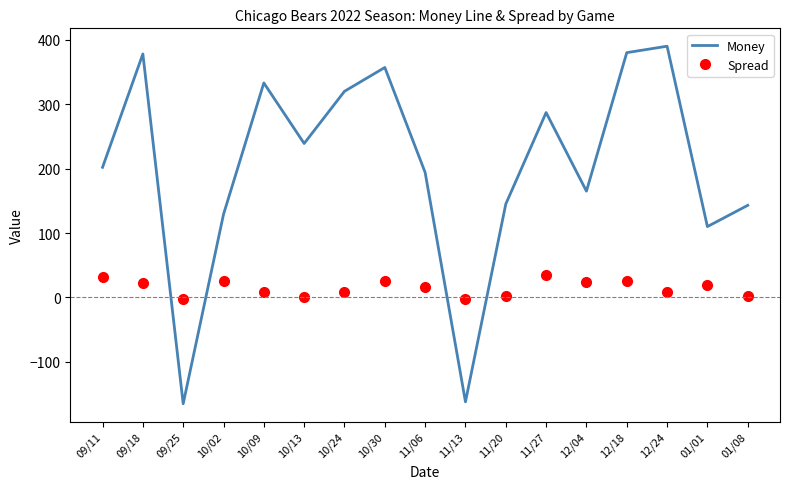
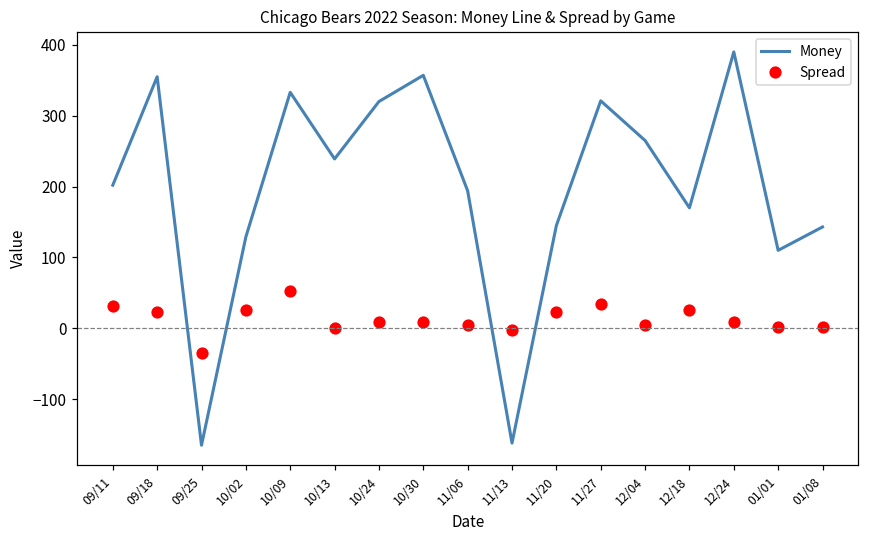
  {
    "Money": {
      "09/11": 200,
-     "09/18": 380,
+     "09/18": 360,
      "09/25": -170,
      "10/02": 130,
      "10/09": 330,
      "10/13": 240,
      "10/24": 320,
      "10/30": 360,
      "11/06": 190,
      "11/13": -160,
      "11/20": 150,
-     "11/27": 290,
-     "12/04": 170,
-     "12/18": 380,
+     "11/27": 320,
+     "12/04": 270,
+     "12/18": 170,
      "12/24": 390,
      "01/01": 110,
      "01/08": 140
    },
    "Spread": {
      "09/11": 30,
      "09/18": 20,
-     "09/25": 0,
+     "09/25": -30,
      "10/02": 30,
-     "10/09": 10,
+     "10/09": 50,
      "10/13": 0,
      "10/24": 10,
-     "10/30": 30,
-     "11/06": 20,
+     "10/30": 10,
+     "11/06": 0,
      "11/13": 0,
-     "11/20": 0,
+     "11/20": 20,
      "11/27": 30,
-     "12/04": 20,
+     "12/04": 0,
      "12/18": 30,
      "12/24": 10,
-     "01/01": 20,
+     "01/01": 0,
      "01/08": 0
    }
  }
